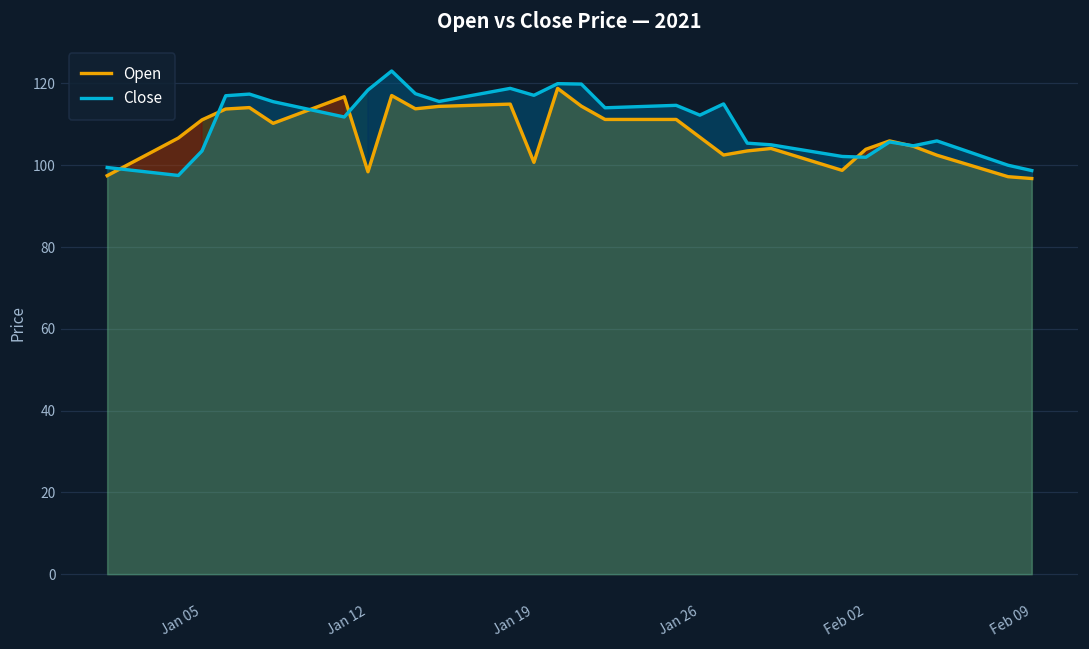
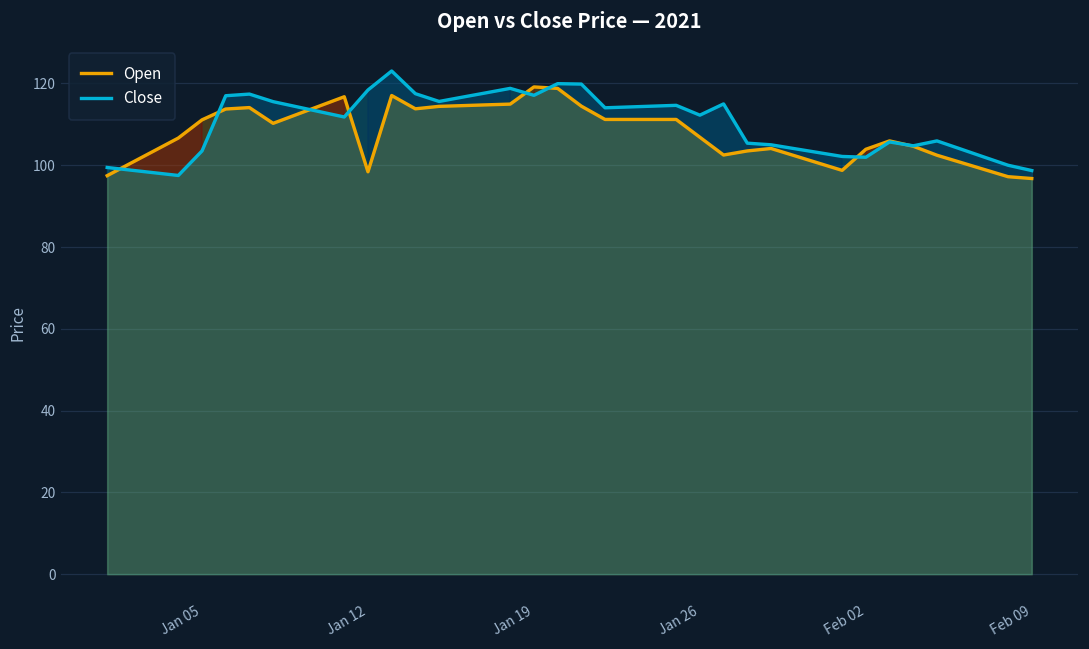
  {
    "Open": {
      "Jan 05": 111,
      "Jan 12": 98,
-     "Jan 19": 101,
+     "Jan 19": 119,
      "Jan 26": 107,
      "Feb 02": 104,
      "Feb 09": 97
    },
    "Close": {
      "Jan 05": 104,
      "Jan 12": 118,
      "Jan 19": 117,
      "Jan 26": 112,
      "Feb 02": 102,
      "Feb 09": 99
    }
  }
